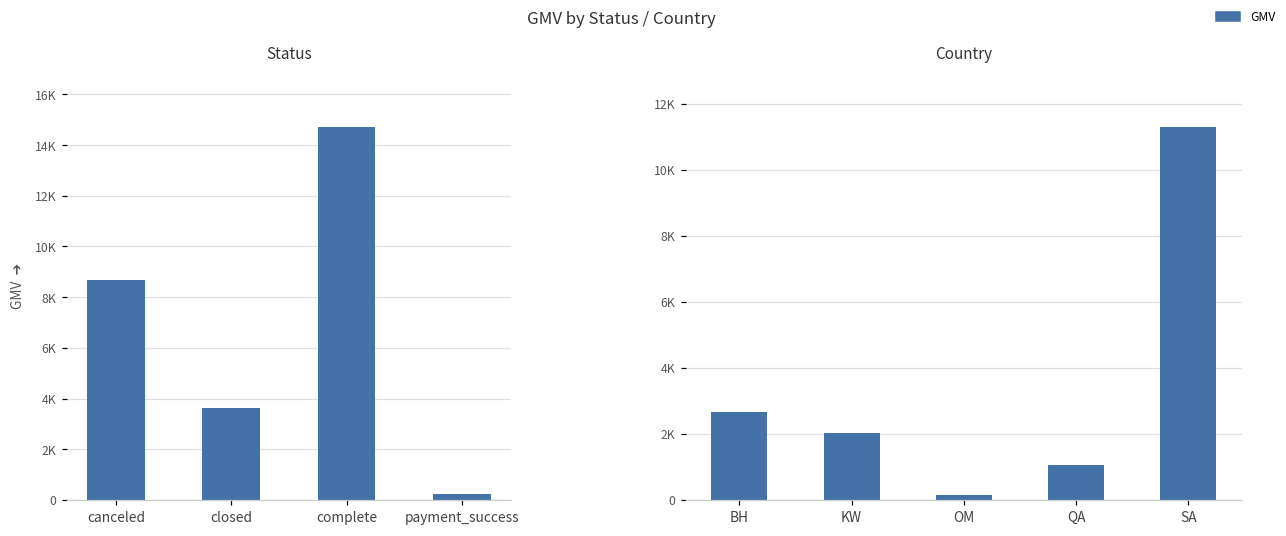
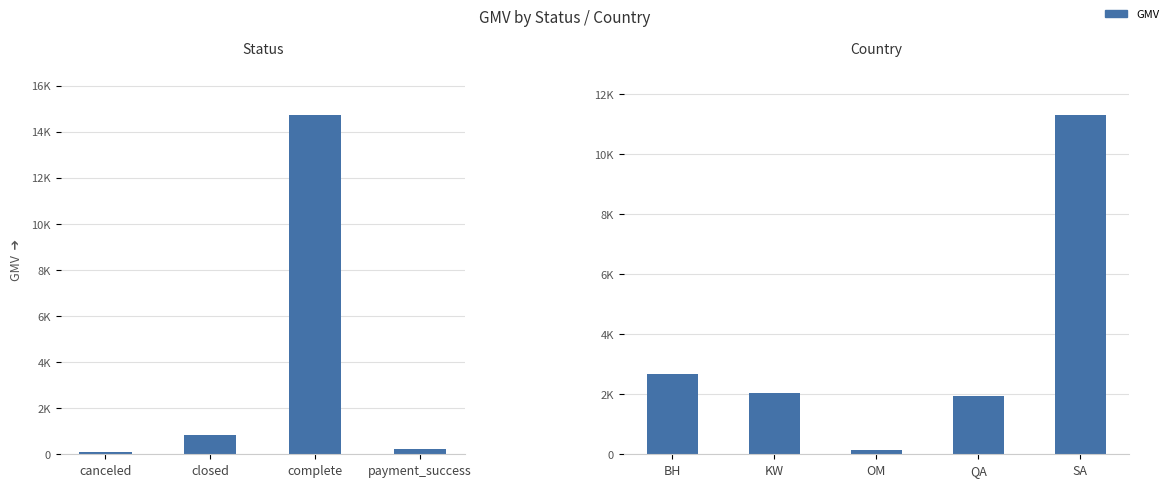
  {
    "Status": {
-     "canceled": 8700,
-     "closed": 3600,
+     "canceled": 100,
+     "closed": 900,
      "complete": 14700,
      "payment_success": 200
    },
    "Country": {
      "BH": 2700,
      "KW": 2000,
      "OM": 200,
-     "QA": 1100,
+     "QA": 1900,
      "SA": 11300
    }
  }
